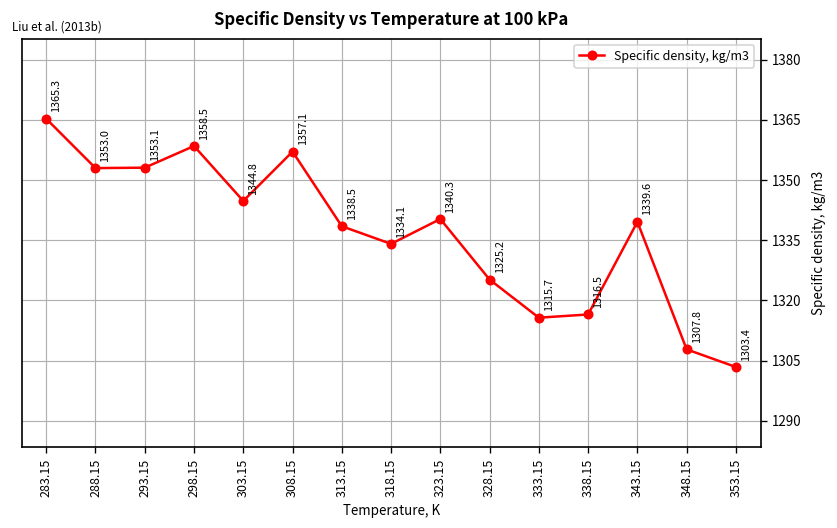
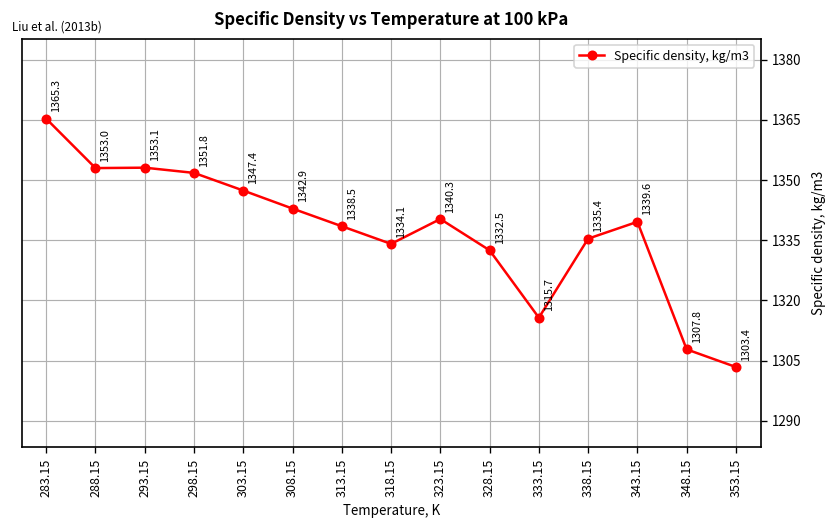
  {
    "283.15": 1365.3,
    "288.15": 1353.0,
    "293.15": 1353.1,
-   "298.15": 1358.5,
-   "303.15": 1344.8,
-   "308.15": 1357.1,
+   "298.15": 1351.8,
+   "303.15": 1347.4,
+   "308.15": 1342.9,
    "313.15": 1338.5,
    "318.15": 1334.1,
    "323.15": 1340.3,
-   "328.15": 1325.2,
+   "328.15": 1332.5,
    "333.15": 1315.7,
-   "338.15": 1316.5,
+   "338.15": 1335.4,
    "343.15": 1339.6,
    "348.15": 1307.8,
    "353.15": 1303.4
  }
